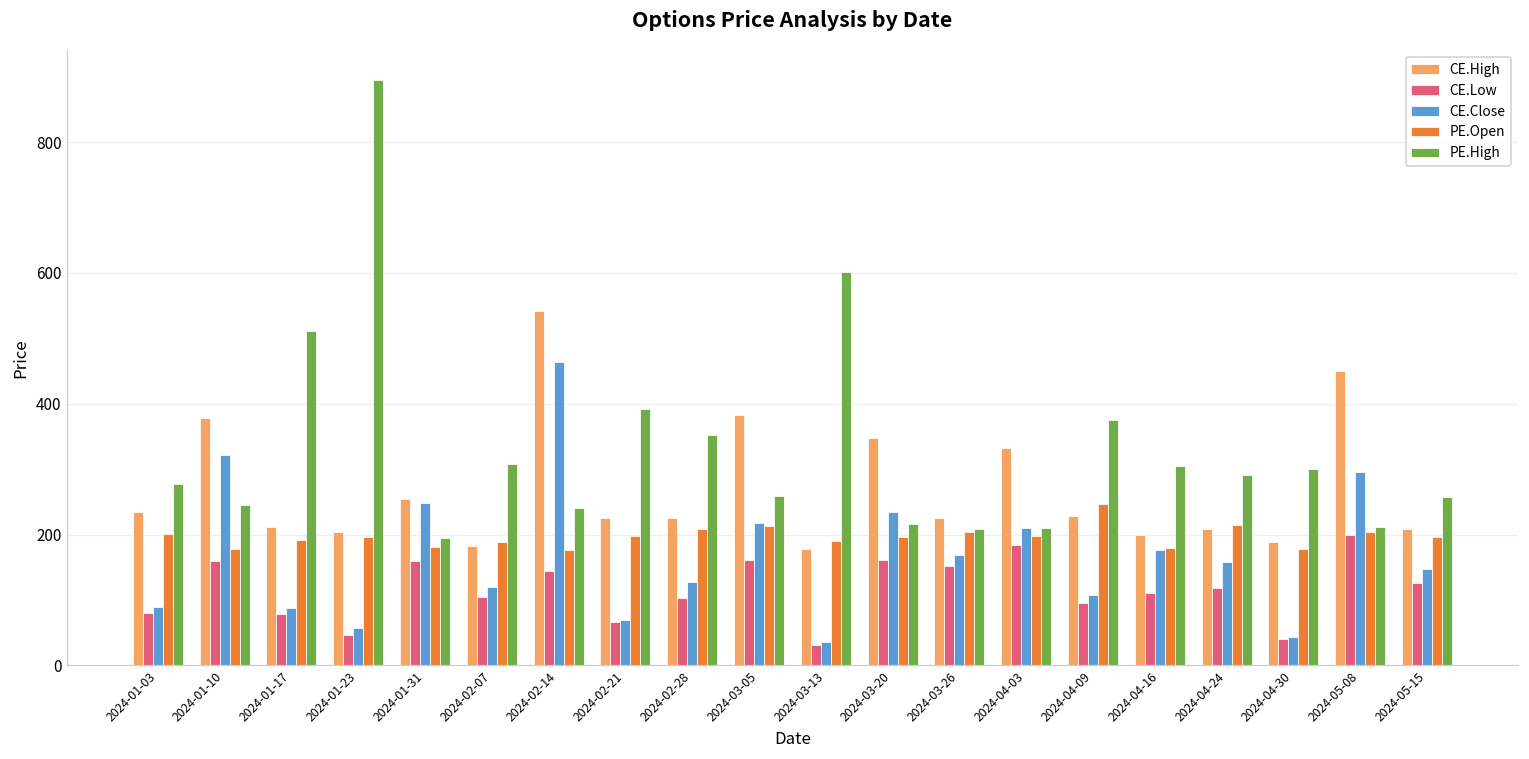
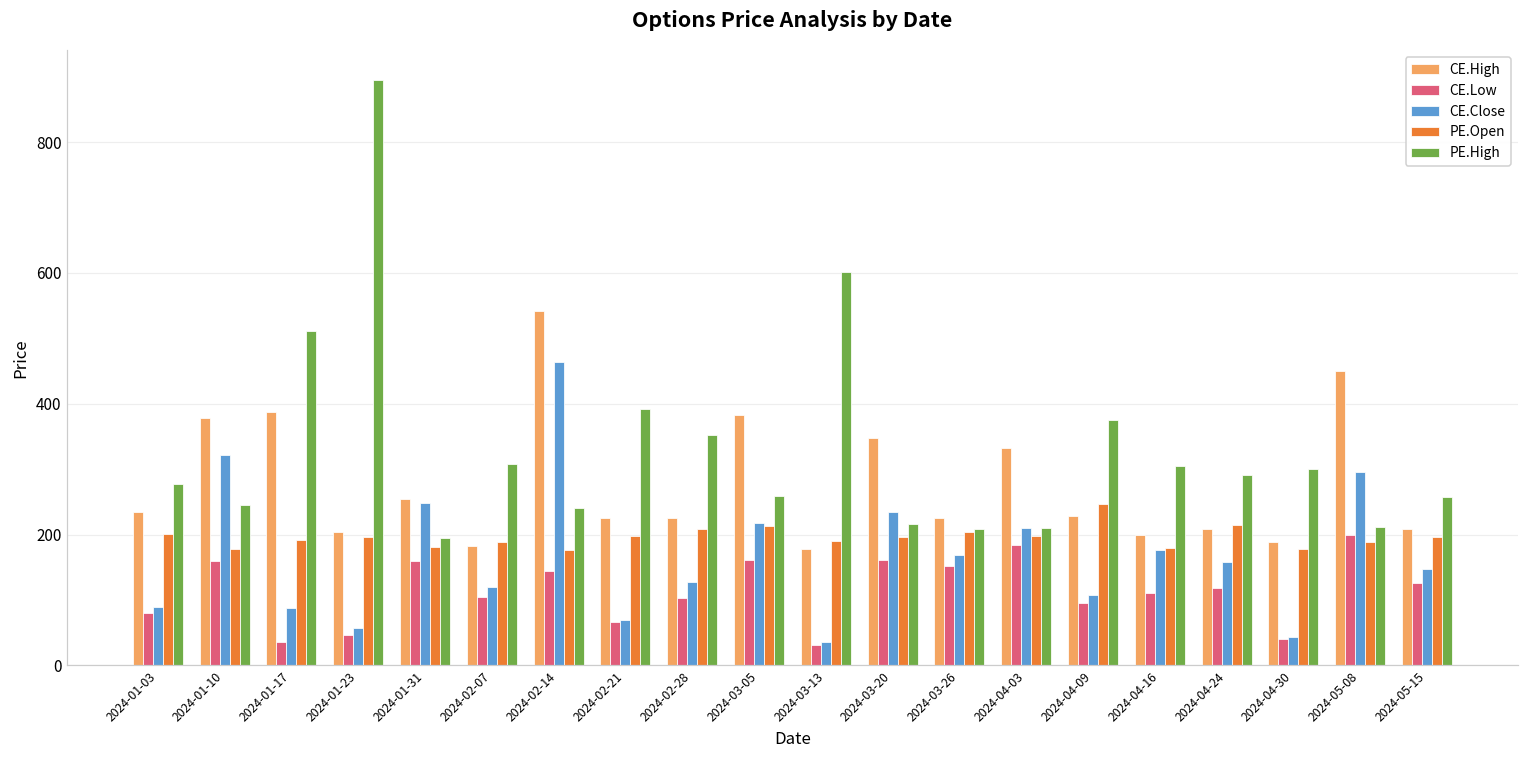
  {
    "CE.High": {
      "2024-01-03": 230,
      "2024-01-10": 380,
-     "2024-01-17": 210,
+     "2024-01-17": 390,
      "2024-01-23": 200,
      "2024-01-31": 260,
      "2024-02-07": 180,
      "2024-02-14": 540,
      "2024-02-21": 230,
      "2024-02-28": 230,
      "2024-03-05": 380,
      "2024-03-13": 180,
      "2024-03-20": 350,
      "2024-03-26": 230,
      "2024-04-03": 330,
      "2024-04-09": 230,
      "2024-04-16": 200,
      "2024-04-24": 210,
      "2024-04-30": 190,
      "2024-05-08": 450,
      "2024-05-15": 210
    },
    "CE.Low": {
      "2024-01-03": 80,
      "2024-01-10": 160,
-     "2024-01-17": 80,
+     "2024-01-17": 30,
      "2024-01-23": 50,
      "2024-01-31": 160,
      "2024-02-07": 100,
      "2024-02-14": 140,
      "2024-02-21": 70,
      "2024-02-28": 100,
      "2024-03-05": 160,
      "2024-03-13": 30,
      "2024-03-20": 160,
      "2024-03-26": 150,
      "2024-04-03": 180,
      "2024-04-09": 100,
      "2024-04-16": 110,
      "2024-04-24": 120,
      "2024-04-30": 40,
      "2024-05-08": 200,
      "2024-05-15": 130
    },
    "CE.Close": {
      "2024-01-03": 90,
      "2024-01-10": 320,
      "2024-01-17": 90,
      "2024-01-23": 60,
      "2024-01-31": 250,
      "2024-02-07": 120,
      "2024-02-14": 460,
      "2024-02-21": 70,
      "2024-02-28": 130,
      "2024-03-05": 220,
      "2024-03-13": 30,
      "2024-03-20": 230,
      "2024-03-26": 170,
      "2024-04-03": 210,
      "2024-04-09": 110,
      "2024-04-16": 180,
      "2024-04-24": 160,
      "2024-04-30": 40,
      "2024-05-08": 300,
      "2024-05-15": 150
    },
    "PE.Open": {
      "2024-01-03": 200,
      "2024-01-10": 180,
      "2024-01-17": 190,
      "2024-01-23": 200,
      "2024-01-31": 180,
      "2024-02-07": 190,
      "2024-02-14": 180,
      "2024-02-21": 200,
      "2024-02-28": 210,
      "2024-03-05": 210,
      "2024-03-13": 190,
      "2024-03-20": 200,
      "2024-03-26": 200,
      "2024-04-03": 200,
      "2024-04-09": 250,
      "2024-04-16": 180,
      "2024-04-24": 210,
      "2024-04-30": 180,
-     "2024-05-08": 200,
+     "2024-05-08": 190,
      "2024-05-15": 200
    },
    "PE.High": {
      "2024-01-03": 280,
      "2024-01-10": 250,
      "2024-01-17": 510,
      "2024-01-23": 900,
      "2024-01-31": 190,
      "2024-02-07": 310,
      "2024-02-14": 240,
      "2024-02-21": 390,
      "2024-02-28": 350,
      "2024-03-05": 260,
      "2024-03-13": 600,
      "2024-03-20": 220,
      "2024-03-26": 210,
      "2024-04-03": 210,
      "2024-04-09": 380,
      "2024-04-16": 310,
      "2024-04-24": 290,
      "2024-04-30": 300,
      "2024-05-08": 210,
      "2024-05-15": 260
    }
  }
